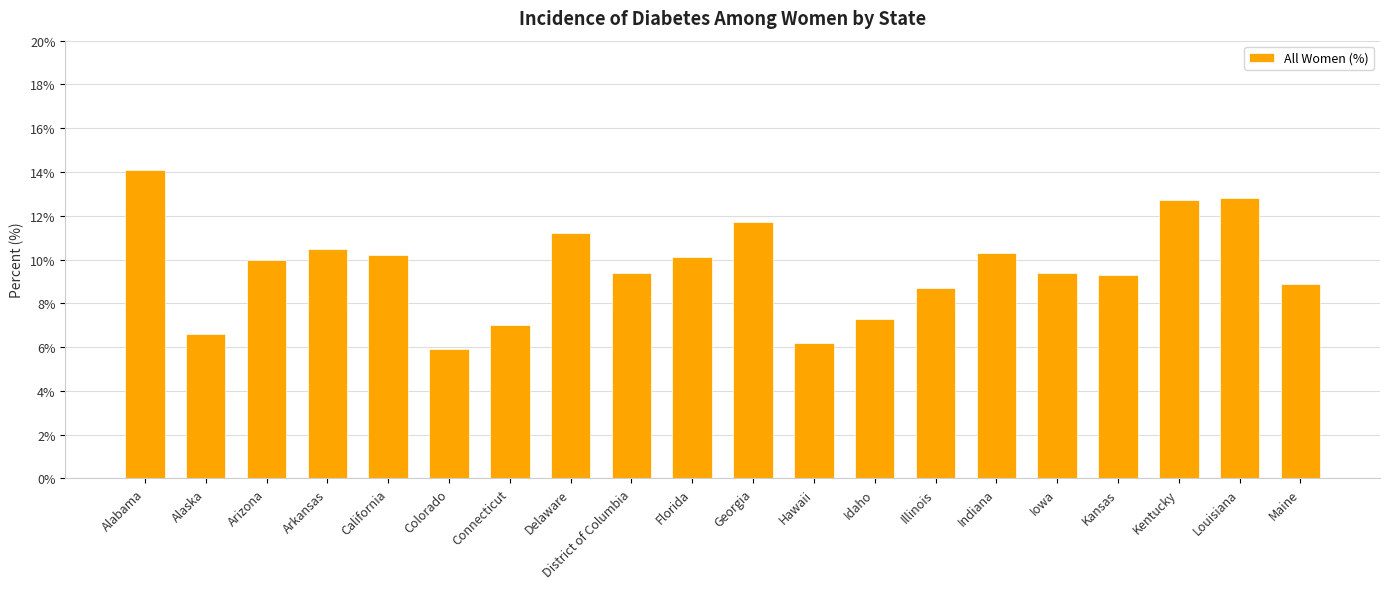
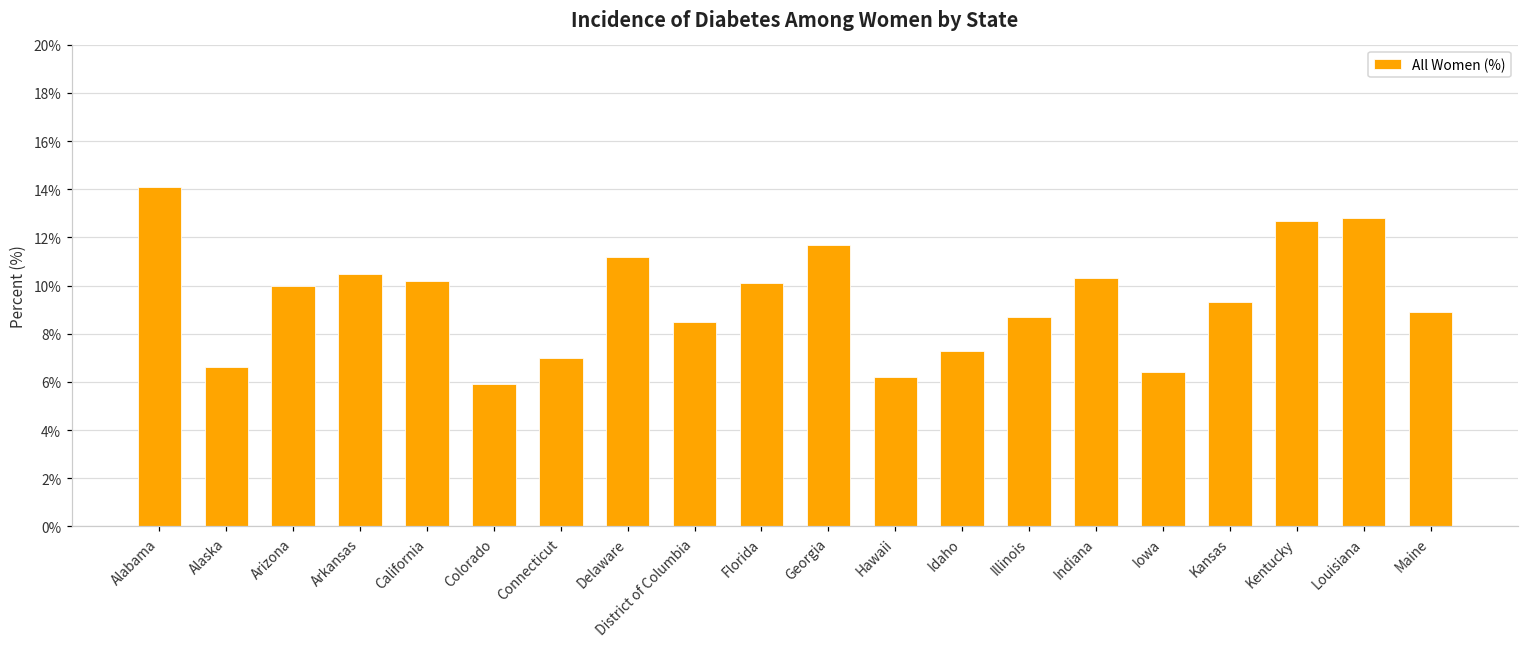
  {
    "Alabama": "14.1%",
    "Alaska": "6.6%",
    "Arizona": "10.0%",
    "Arkansas": "10.5%",
    "California": "10.2%",
    "Colorado": "5.9%",
    "Connecticut": "7.0%",
    "Delaware": "11.2%",
-   "District of Columbia": "9.4%",
+   "District of Columbia": "8.5%",
    "Florida": "10.1%",
    "Georgia": "11.7%",
    "Hawaii": "6.2%",
    "Idaho": "7.3%",
    "Illinois": "8.7%",
    "Indiana": "10.3%",
-   "Iowa": "9.4%",
+   "Iowa": "6.4%",
    "Kansas": "9.3%",
    "Kentucky": "12.7%",
    "Louisiana": "12.8%",
    "Maine": "8.9%"
  }
